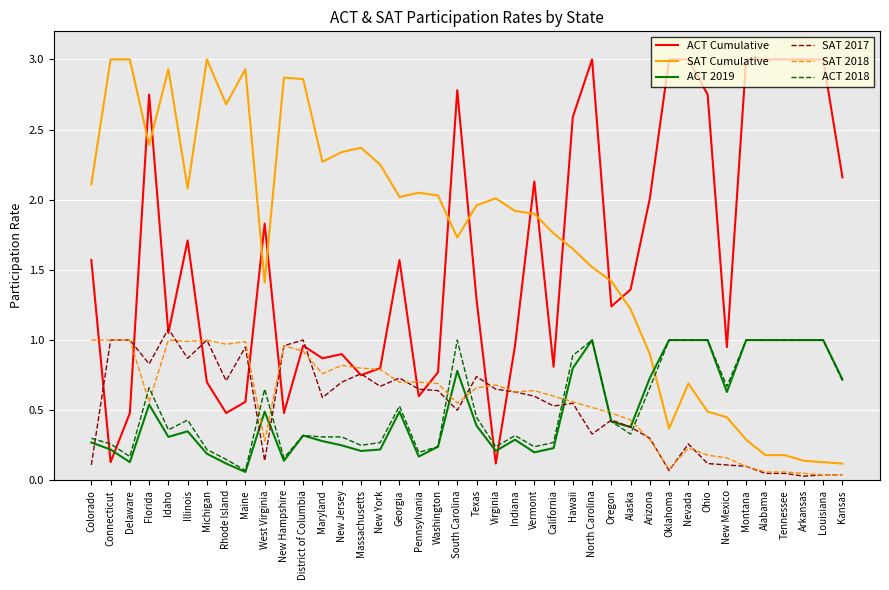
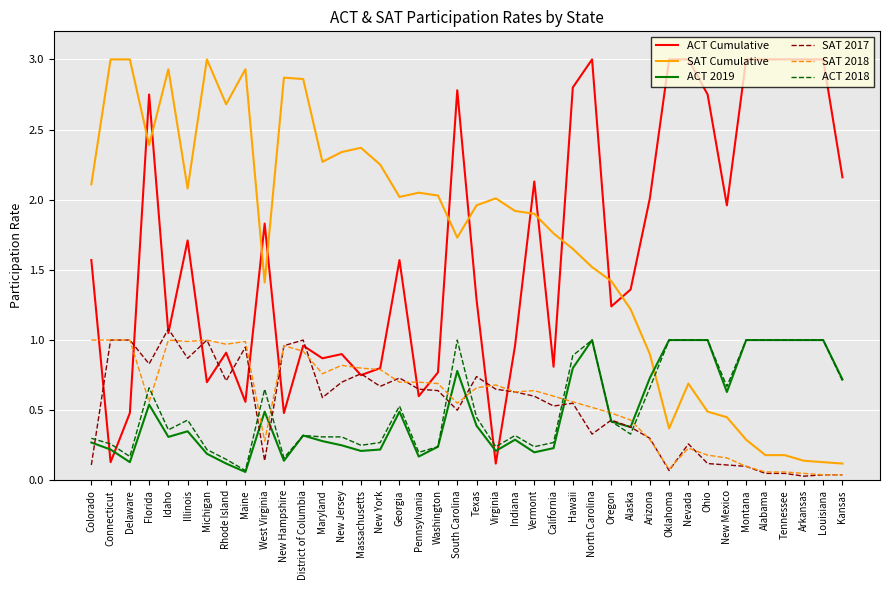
  {
    "ACT Cumulative": {
      "Colorado": 1.57,
      "Connecticut": 0.13,
      "Delaware": 0.48,
      "Florida": 2.75,
      "Idaho": 1.05,
      "Illinois": 1.71,
      "Michigan": 0.70,
-     "Rhode Island": 0.48,
+     "Rhode Island": 0.91,
      "Maine": 0.56,
      "West Virginia": 1.83,
      "New Hampshire": 0.48,
      "District of Columbia": 0.96,
      "Maryland": 0.87,
      "New Jersey": 0.90,
      "Georgia": 1.57,
      "Pennsylvania": 0.60,
      "Washington": 0.77,
      "South Carolina": 2.78,
      "Texas": 1.29,
      "Virginia": 0.12,
      "Indiana": 0.96,
      "Vermont": 2.13,
      "California": 0.81,
-     "Hawaii": 2.59,
+     "Hawaii": 2.80,
      "North Carolina": 3.00,
      "Oregon": 1.24,
      "Alaska": 1.36,
      "Arizona": 2.01,
      "Ohio": 2.75,
-     "New Mexico": 0.95,
+     "New Mexico": 1.96,
      "Kansas": 2.16
    },
    "SAT 2017": {
      "Colorado": 0.11,
      "Florida": 0.83,
      "Idaho": 1.08,
      "Illinois": 0.87,
      "Rhode Island": 0.71,
      "Maine": 0.95,
      "West Virginia": 0.14,
      "District of Columbia": 1.00,
      "Maryland": 0.59,
      "New Jersey": 0.70,
      "New York": 0.67,
      "Georgia": 0.73,
      "Pennsylvania": 0.65,
      "Washington": 0.64,
      "South Carolina": 0.50,
      "Texas": 0.74,
      "Virginia": 0.65,
      "Vermont": 0.60,
      "California": 0.53,
      "North Carolina": 0.33,
      "Nevada": 0.26,
      "Ohio": 0.12,
      "New Mexico": 0.11,
      "Arkansas": 0.03
    }
  }
